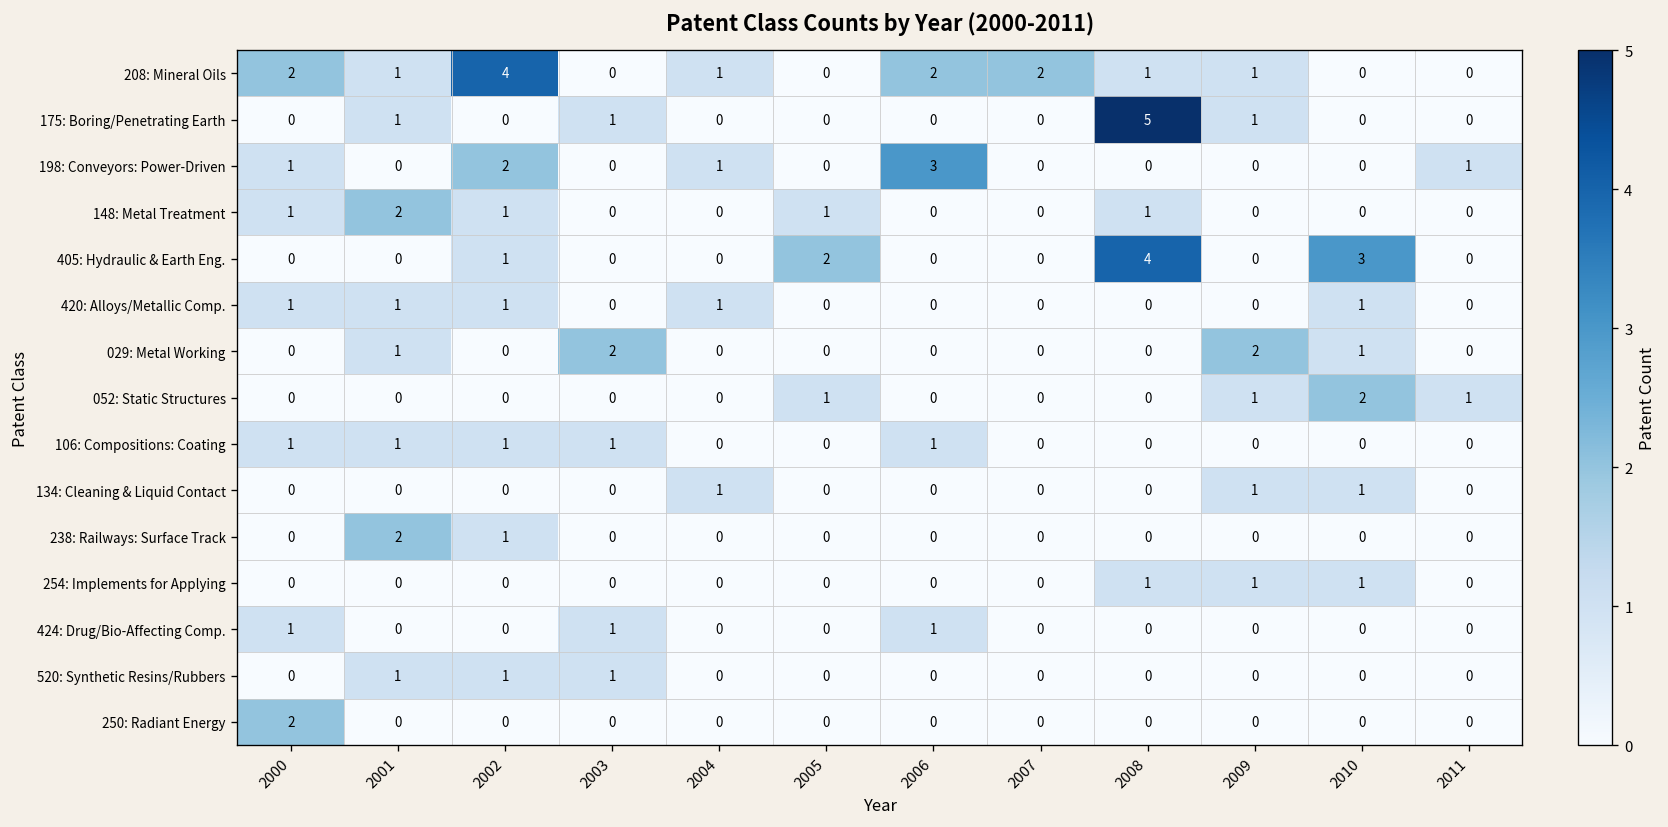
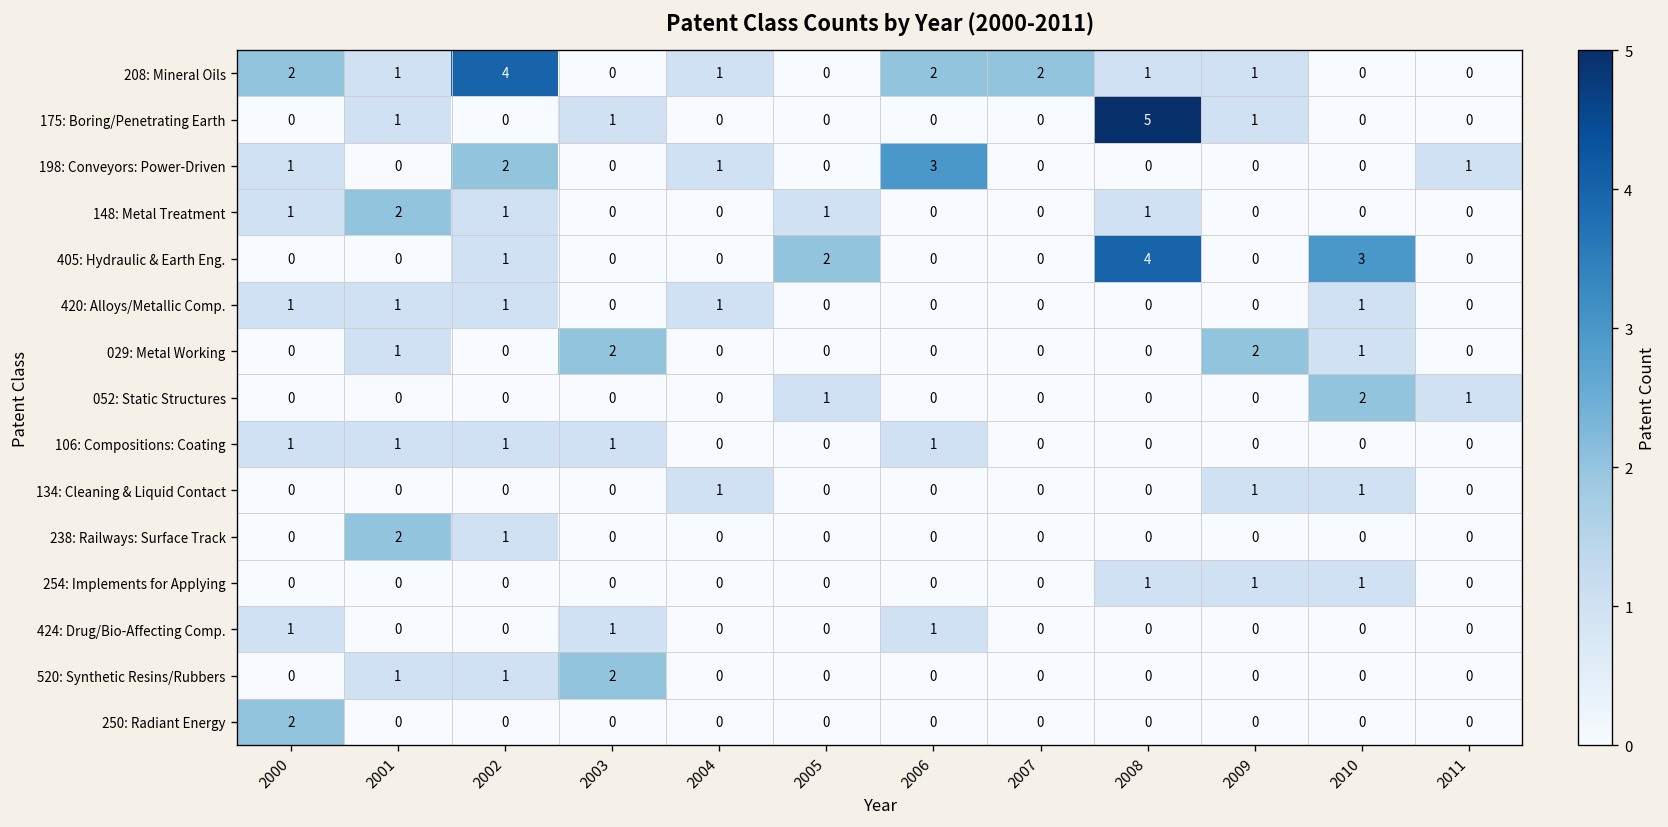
  {
    "208: Mineral Oils": {
      "2000": 2,
      "2001": 1,
      "2002": 4,
      "2003": 0,
      "2004": 1,
      "2005": 0,
      "2006": 2,
      "2007": 2,
      "2008": 1,
      "2009": 1,
      "2010": 0,
      "2011": 0
    },
    "175: Boring/Penetrating Earth": {
      "2000": 0,
      "2001": 1,
      "2002": 0,
      "2003": 1,
      "2004": 0,
      "2005": 0,
      "2006": 0,
      "2007": 0,
      "2008": 5,
      "2009": 1,
      "2010": 0,
      "2011": 0
    },
    "198: Conveyors: Power-Driven": {
      "2000": 1,
      "2001": 0,
      "2002": 2,
      "2003": 0,
      "2004": 1,
      "2005": 0,
      "2006": 3,
      "2007": 0,
      "2008": 0,
      "2009": 0,
      "2010": 0,
      "2011": 1
    },
    "148: Metal Treatment": {
      "2000": 1,
      "2001": 2,
      "2002": 1,
      "2003": 0,
      "2004": 0,
      "2005": 1,
      "2006": 0,
      "2007": 0,
      "2008": 1,
      "2009": 0,
      "2010": 0,
      "2011": 0
    },
    "405: Hydraulic & Earth Eng.": {
      "2000": 0,
      "2001": 0,
      "2002": 1,
      "2003": 0,
      "2004": 0,
      "2005": 2,
      "2006": 0,
      "2007": 0,
      "2008": 4,
      "2009": 0,
      "2010": 3,
      "2011": 0
    },
    "420: Alloys/Metallic Comp.": {
      "2000": 1,
      "2001": 1,
      "2002": 1,
      "2003": 0,
      "2004": 1,
      "2005": 0,
      "2006": 0,
      "2007": 0,
      "2008": 0,
      "2009": 0,
      "2010": 1,
      "2011": 0
    },
    "029: Metal Working": {
      "2000": 0,
      "2001": 1,
      "2002": 0,
      "2003": 2,
      "2004": 0,
      "2005": 0,
      "2006": 0,
      "2007": 0,
      "2008": 0,
      "2009": 2,
      "2010": 1,
      "2011": 0
    },
    "052: Static Structures": {
      "2000": 0,
      "2001": 0,
      "2002": 0,
      "2003": 0,
      "2004": 0,
      "2005": 1,
      "2006": 0,
      "2007": 0,
      "2008": 0,
-     "2009": 1,
+     "2009": 0,
      "2010": 2,
      "2011": 1
    },
    "106: Compositions: Coating": {
      "2000": 1,
      "2001": 1,
      "2002": 1,
      "2003": 1,
      "2004": 0,
      "2005": 0,
      "2006": 1,
      "2007": 0,
      "2008": 0,
      "2009": 0,
      "2010": 0,
      "2011": 0
    },
    "134: Cleaning & Liquid Contact": {
      "2000": 0,
      "2001": 0,
      "2002": 0,
      "2003": 0,
      "2004": 1,
      "2005": 0,
      "2006": 0,
      "2007": 0,
      "2008": 0,
      "2009": 1,
      "2010": 1,
      "2011": 0
    },
    "238: Railways: Surface Track": {
      "2000": 0,
      "2001": 2,
      "2002": 1,
      "2003": 0,
      "2004": 0,
      "2005": 0,
      "2006": 0,
      "2007": 0,
      "2008": 0,
      "2009": 0,
      "2010": 0,
      "2011": 0
    },
    "254: Implements for Applying": {
      "2000": 0,
      "2001": 0,
      "2002": 0,
      "2003": 0,
      "2004": 0,
      "2005": 0,
      "2006": 0,
      "2007": 0,
      "2008": 1,
      "2009": 1,
      "2010": 1,
      "2011": 0
    },
    "424: Drug/Bio-Affecting Comp.": {
      "2000": 1,
      "2001": 0,
      "2002": 0,
      "2003": 1,
      "2004": 0,
      "2005": 0,
      "2006": 1,
      "2007": 0,
      "2008": 0,
      "2009": 0,
      "2010": 0,
      "2011": 0
    },
    "520: Synthetic Resins/Rubbers": {
      "2000": 0,
      "2001": 1,
      "2002": 1,
-     "2003": 1,
+     "2003": 2,
      "2004": 0,
      "2005": 0,
      "2006": 0,
      "2007": 0,
      "2008": 0,
      "2009": 0,
      "2010": 0,
      "2011": 0
    },
    "250: Radiant Energy": {
      "2000": 2,
      "2001": 0,
      "2002": 0,
      "2003": 0,
      "2004": 0,
      "2005": 0,
      "2006": 0,
      "2007": 0,
      "2008": 0,
      "2009": 0,
      "2010": 0,
      "2011": 0
    }
  }
